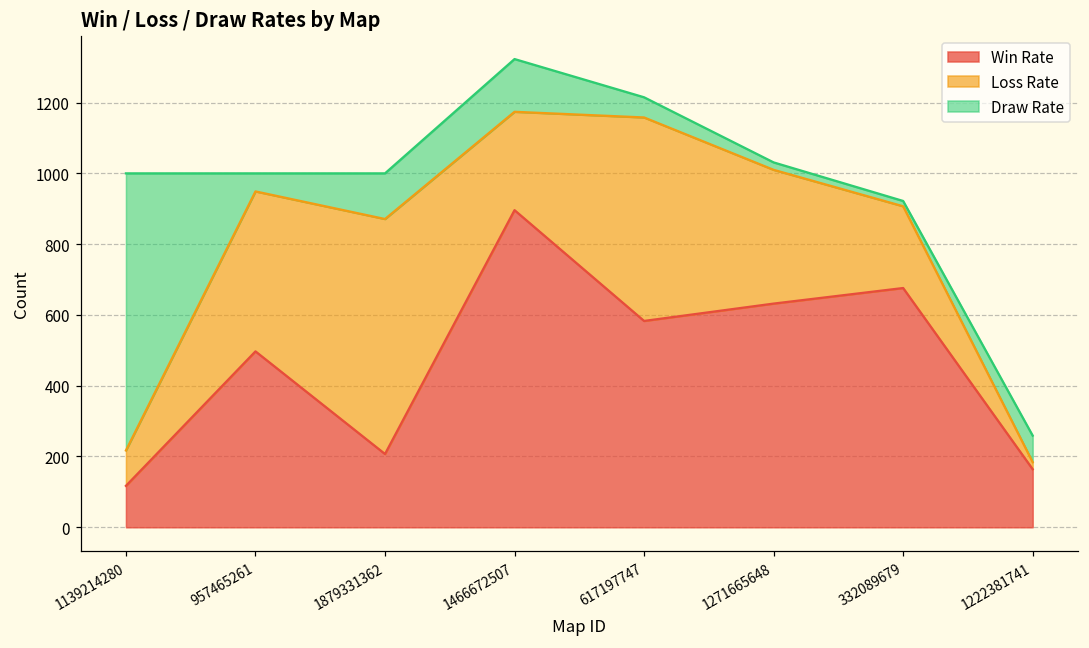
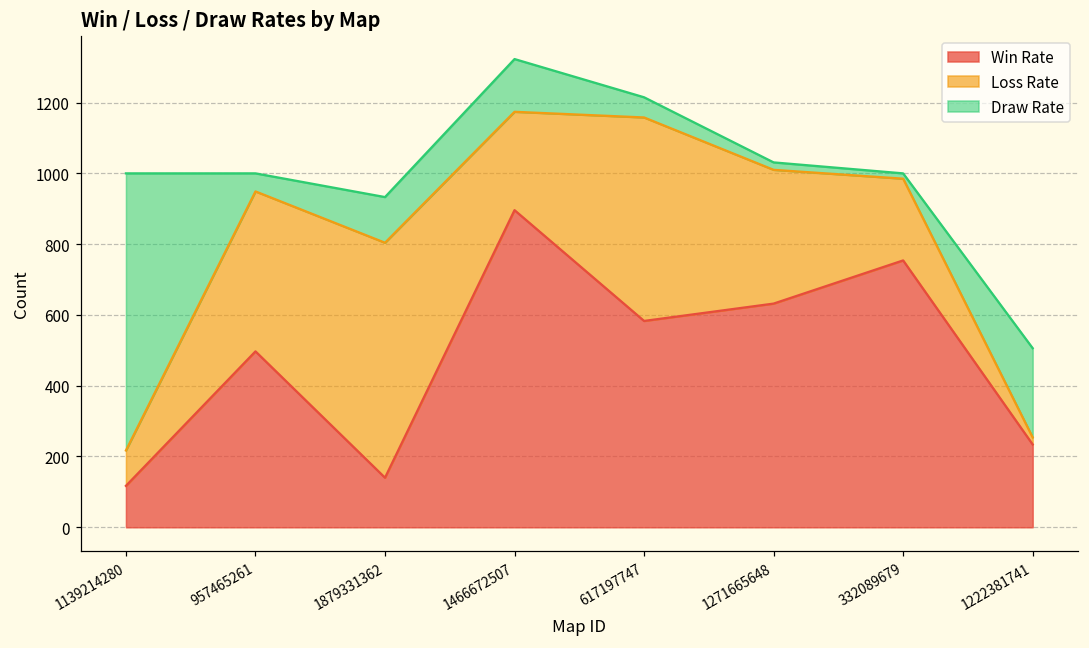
  {
    "Win Rate": {
      "1139214280": 120,
      "957465261": 500,
-     "1879331362": 210,
+     "1879331362": 140,
      "1466672507": 900,
      "617197747": 580,
      "1271665648": 630,
-     "332089679": 680,
-     "1222381741": 160
+     "332089679": 750,
+     "1222381741": 230
    },
    "Loss Rate": {
      "1139214280": 100,
      "957465261": 450,
      "1879331362": 660,
      "1466672507": 280,
      "617197747": 580,
      "1271665648": 380,
      "332089679": 230,
      "1222381741": 20
    },
    "Draw Rate": {
      "1139214280": 780,
      "957465261": 50,
      "1879331362": 130,
      "1466672507": 150,
      "617197747": 60,
      "1271665648": 20,
      "332089679": 20,
-     "1222381741": 80
+     "1222381741": 250
    }
  }
